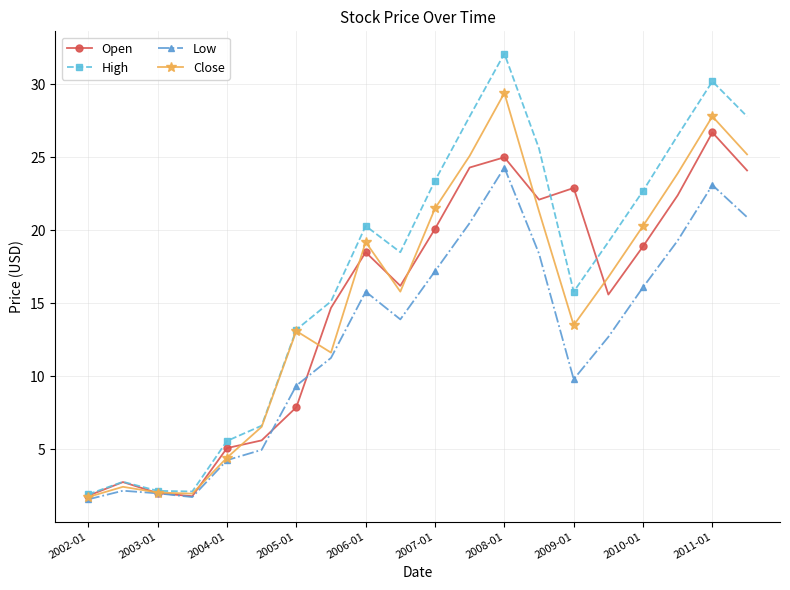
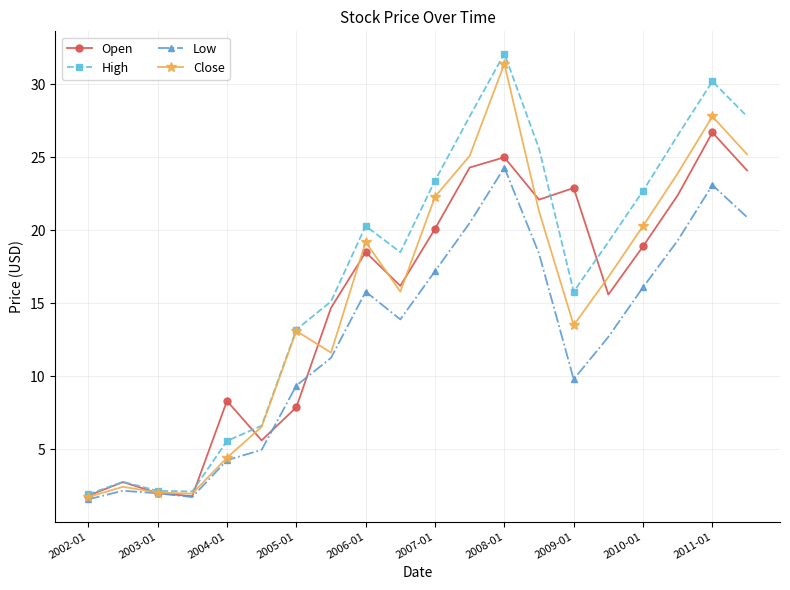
  {
    "Open": {
-     "2004-01": 5.1,
+     "2004-01": 8.3,
      "2005-01": 7.9,
      "2006-01": 18.5,
      "2007-01": 20.1,
      "2008-01": 25.0,
      "2009-01": 22.9,
      "2010-01": 18.9,
      "2011-01": 26.7
    },
    "Close": {
      "2006-01": 19.2,
-     "2007-01": 21.5,
-     "2008-01": 29.4,
+     "2007-01": 22.3,
+     "2008-01": 31.4,
      "2009-01": 13.5,
      "2010-01": 20.3,
      "2011-01": 27.8
    }
  }
